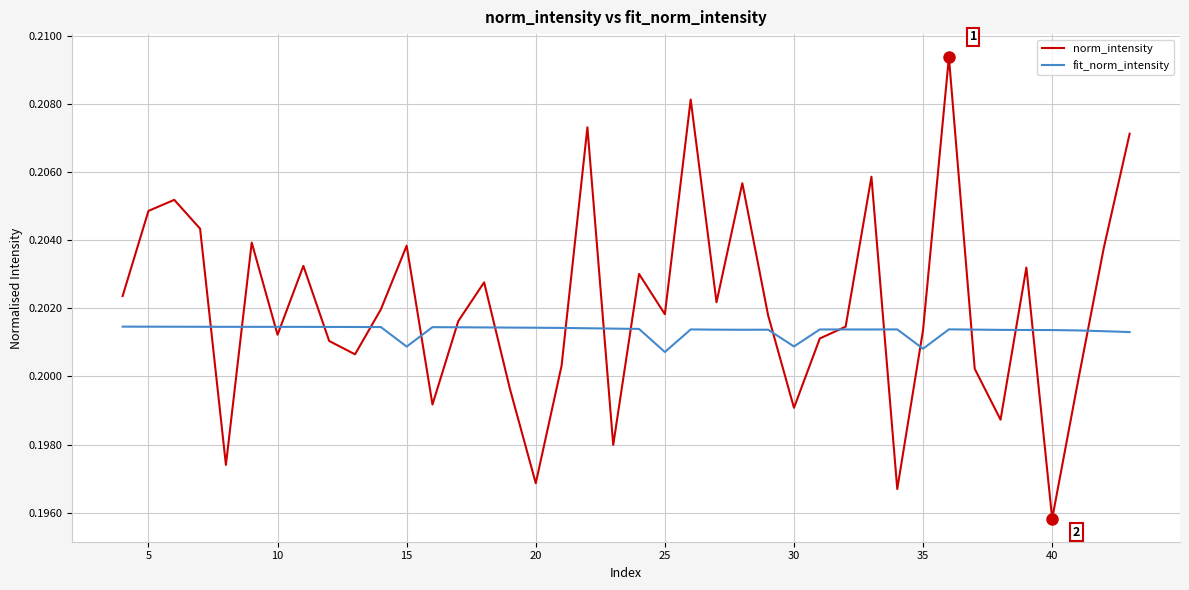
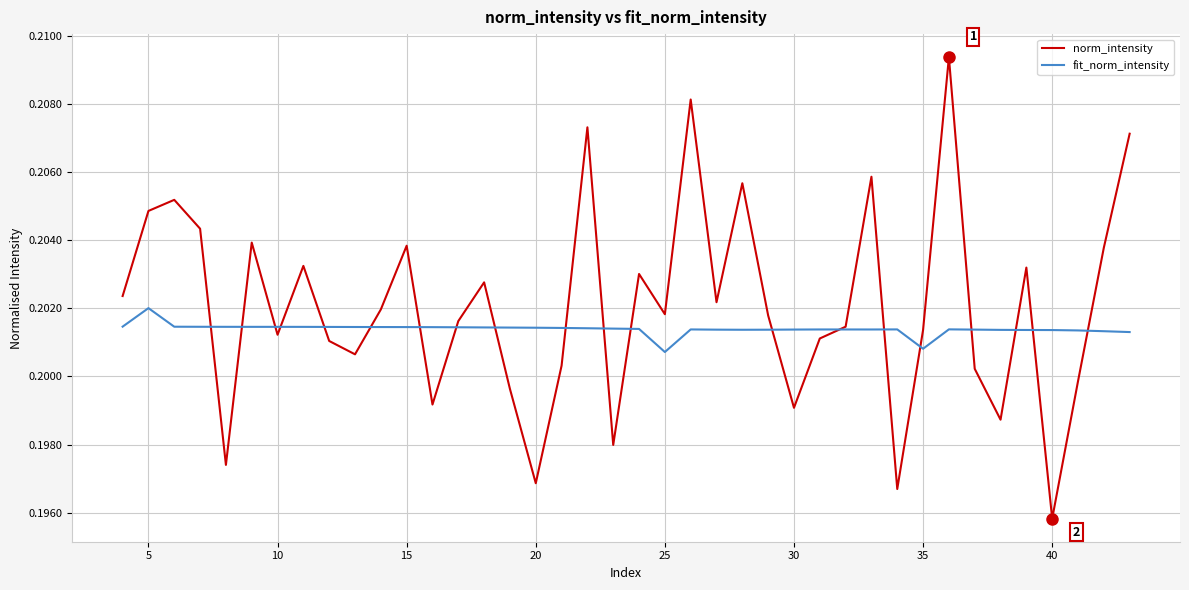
  {
    "fit_norm_intensity": {
-     "5": 0.2015,
+     "5": 0.2020,
      "10": 0.2015,
-     "15": 0.2009,
+     "15": 0.2015,
      "20": 0.2014,
      "25": 0.2007,
-     "30": 0.2009,
+     "30": 0.2014,
      "35": 0.2008,
      "40": 0.2014
    }
  }
